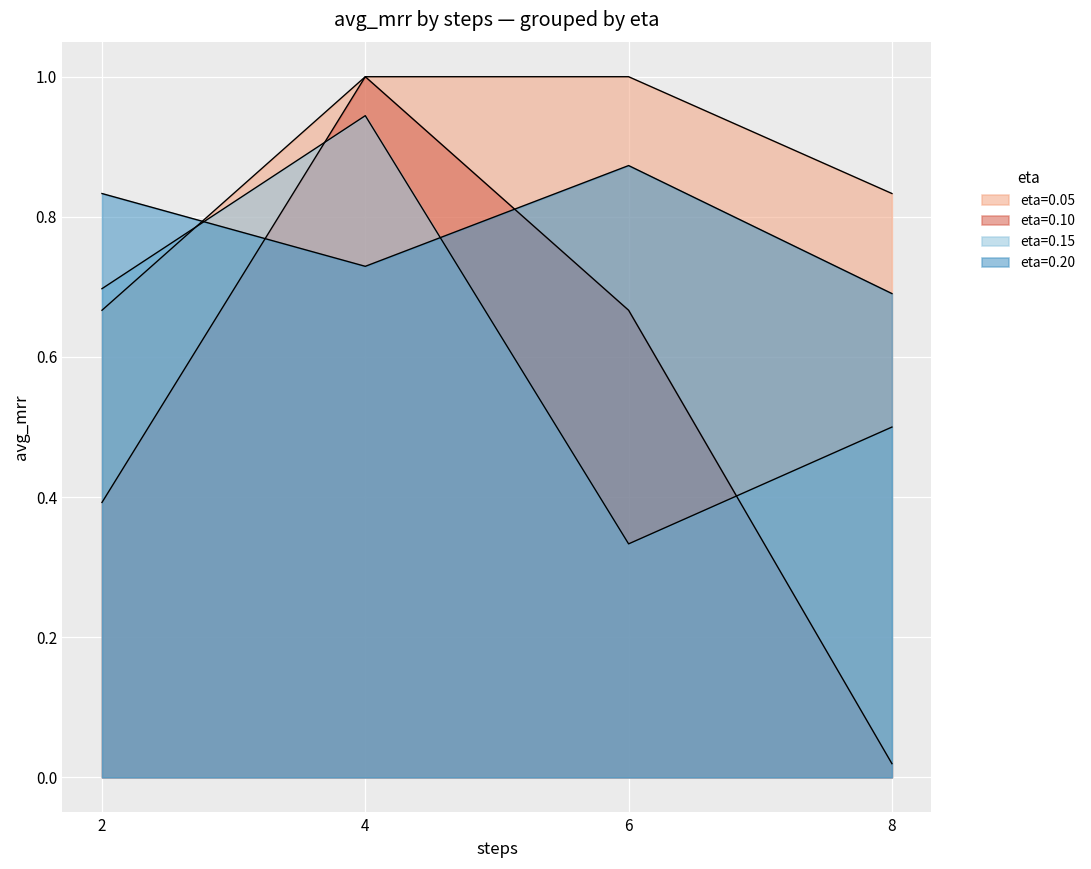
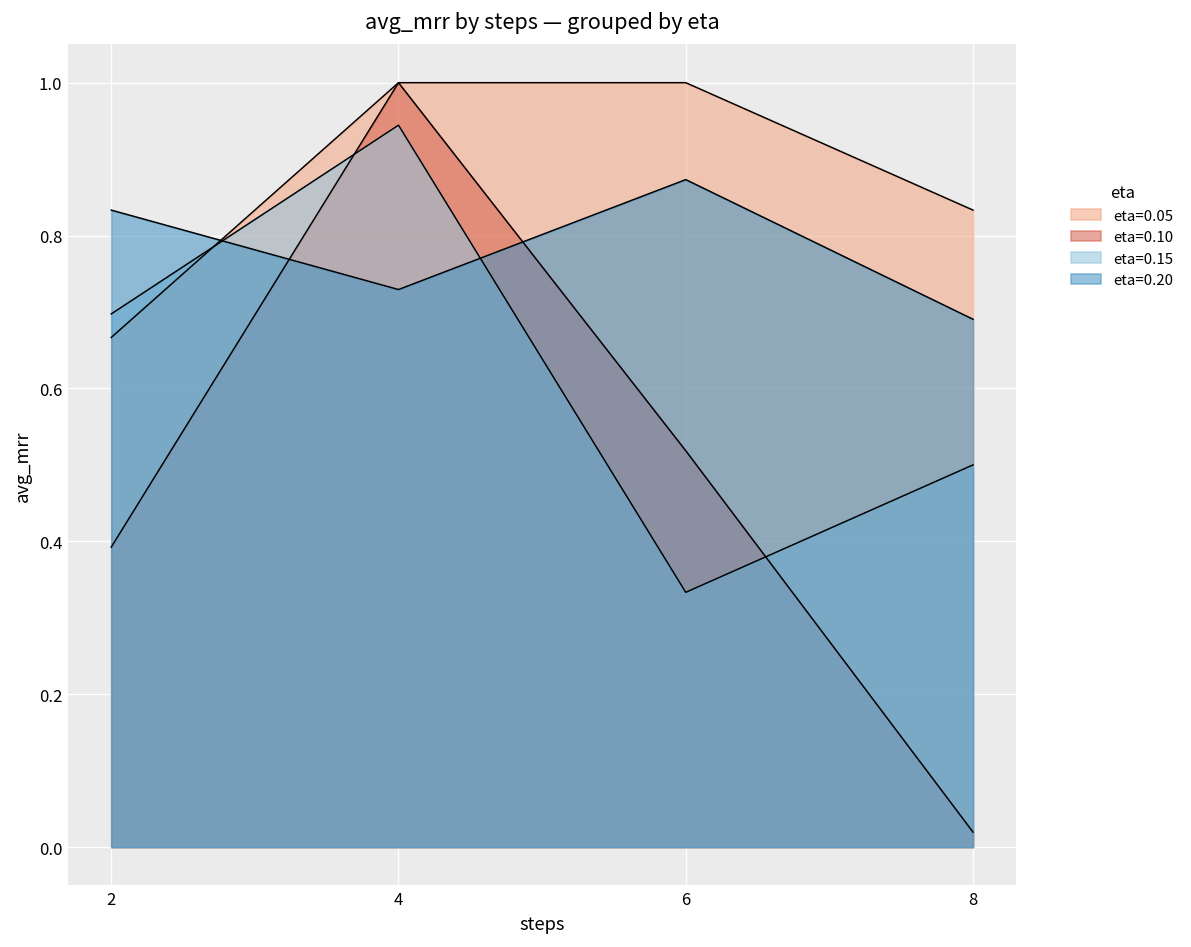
  {
    "eta=0.05": {
      "2": 0.67,
      "6": 1.00,
      "8": 0.83
    },
    "eta=0.10": {
      "2": 0.39,
-     "6": 0.67,
+     "6": 0.52,
      "8": 0.02
    },
    "eta=0.15": {
      "2": 0.70,
      "4": 0.94,
      "6": 0.33,
      "8": 0.50
    },
    "eta=0.20": {
      "2": 0.83,
      "4": 0.73,
      "6": 0.87,
      "8": 0.69
    }
  }
